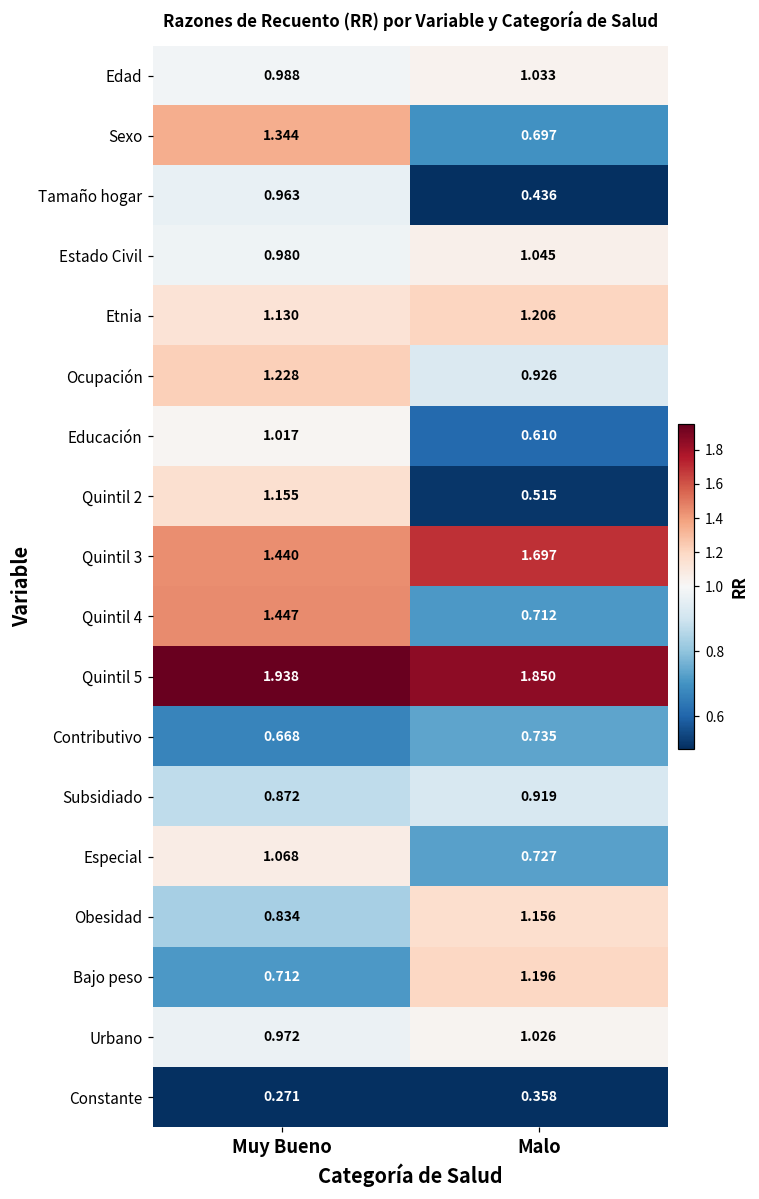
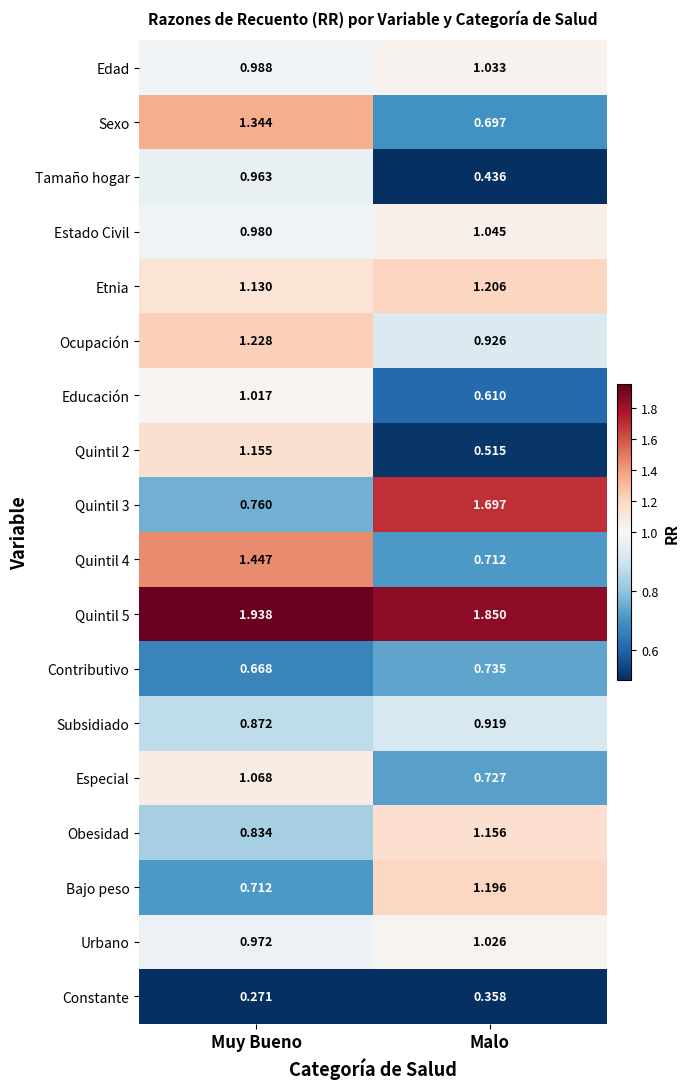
  {
    "Edad": {
      "Muy Bueno": 0.988,
      "Malo": 1.033
    },
    "Sexo": {
      "Muy Bueno": 1.344,
      "Malo": 0.697
    },
    "Tamaño hogar": {
      "Muy Bueno": 0.963,
      "Malo": 0.436
    },
    "Estado Civil": {
      "Muy Bueno": 0.980,
      "Malo": 1.045
    },
    "Etnia": {
      "Muy Bueno": 1.130,
      "Malo": 1.206
    },
    "Ocupación": {
      "Muy Bueno": 1.228,
      "Malo": 0.926
    },
    "Educación": {
      "Muy Bueno": 1.017,
      "Malo": 0.610
    },
    "Quintil 2": {
      "Muy Bueno": 1.155,
      "Malo": 0.515
    },
    "Quintil 3": {
-     "Muy Bueno": 1.440,
+     "Muy Bueno": 0.760,
      "Malo": 1.697
    },
    "Quintil 4": {
      "Muy Bueno": 1.447,
      "Malo": 0.712
    },
    "Quintil 5": {
      "Muy Bueno": 1.938,
      "Malo": 1.850
    },
    "Contributivo": {
      "Muy Bueno": 0.668,
      "Malo": 0.735
    },
    "Subsidiado": {
      "Muy Bueno": 0.872,
      "Malo": 0.919
    },
    "Especial": {
      "Muy Bueno": 1.068,
      "Malo": 0.727
    },
    "Obesidad": {
      "Muy Bueno": 0.834,
      "Malo": 1.156
    },
    "Bajo peso": {
      "Muy Bueno": 0.712,
      "Malo": 1.196
    },
    "Urbano": {
      "Muy Bueno": 0.972,
      "Malo": 1.026
    },
    "Constante": {
      "Muy Bueno": 0.271,
      "Malo": 0.358
    }
  }
